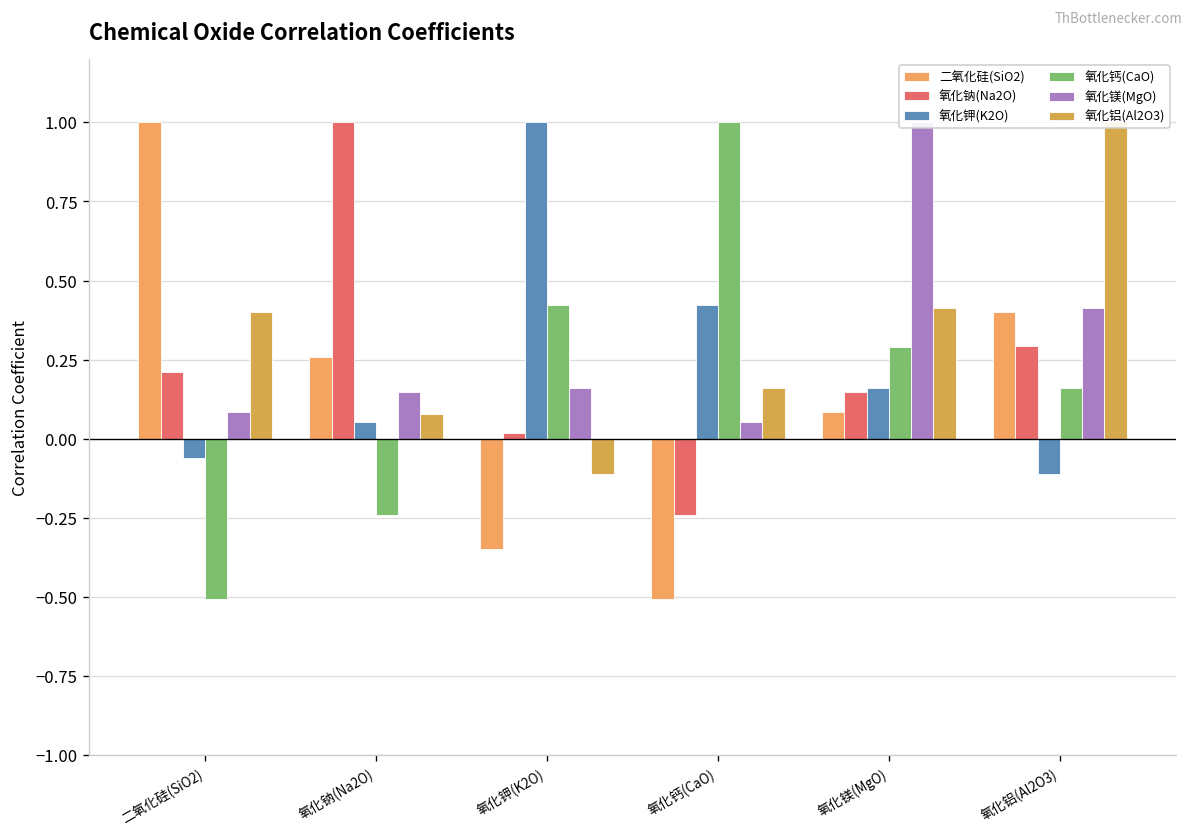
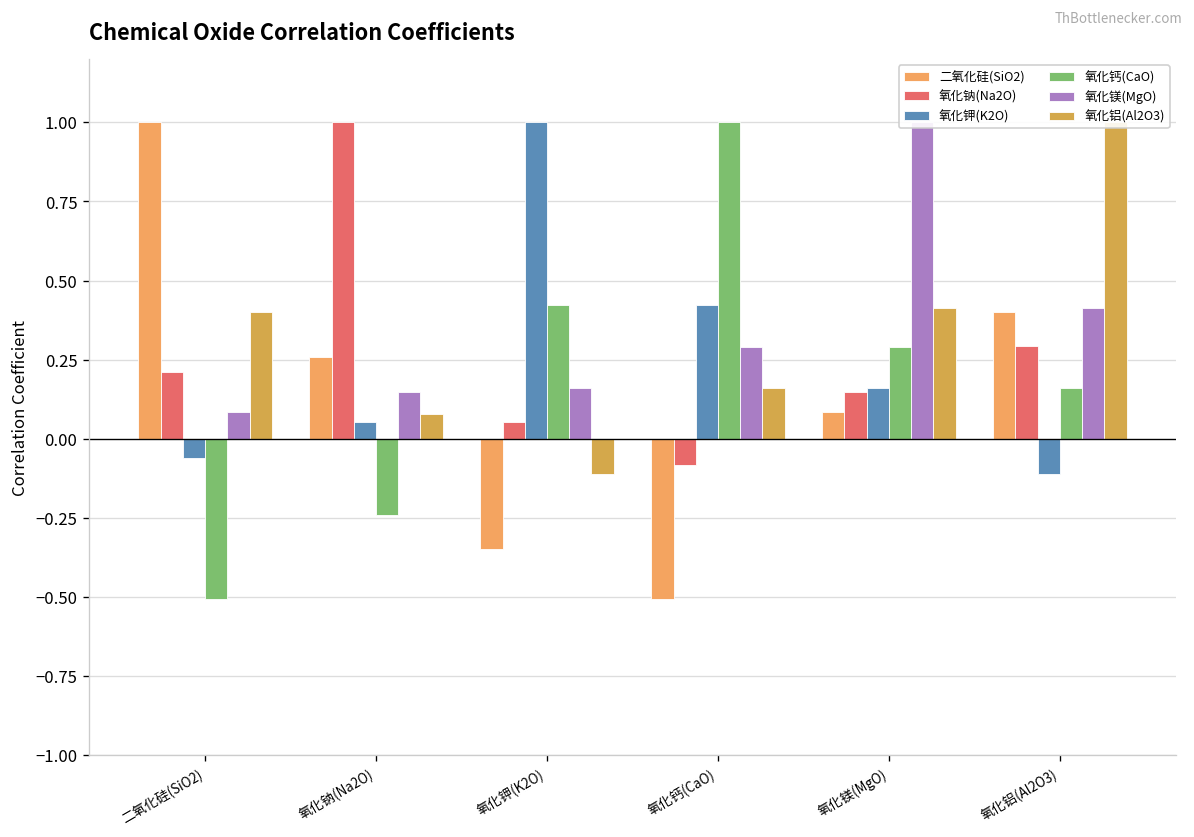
  {
    "氧化钠(Na2O)": {
      "二氧化硅(SiO2)": 0.21,
      "氧化钠(Na2O)": 1.00,
-     "氧化钾(K2O)": 0.02,
-     "氧化钙(CaO)": -0.24,
+     "氧化钾(K2O)": 0.05,
+     "氧化钙(CaO)": -0.08,
      "氧化镁(MgO)": 0.15,
      "氧化铝(Al2O3)": 0.29
    },
    "氧化钾(K2O)": {
      "二氧化硅(SiO2)": -0.06,
      "氧化钠(Na2O)": 0.05,
      "氧化钾(K2O)": 1.00,
      "氧化钙(CaO)": 0.42,
      "氧化镁(MgO)": 0.16,
      "氧化铝(Al2O3)": -0.11
    },
    "氧化钙(CaO)": {
      "二氧化硅(SiO2)": -0.51,
      "氧化钠(Na2O)": -0.24,
      "氧化钾(K2O)": 0.42,
      "氧化钙(CaO)": 1.00,
      "氧化镁(MgO)": 0.29,
      "氧化铝(Al2O3)": 0.16
    },
    "氧化镁(MgO)": {
      "二氧化硅(SiO2)": 0.08,
      "氧化钠(Na2O)": 0.15,
      "氧化钾(K2O)": 0.16,
-     "氧化钙(CaO)": 0.05,
+     "氧化钙(CaO)": 0.29,
      "氧化铝(Al2O3)": 0.41
    }
  }
